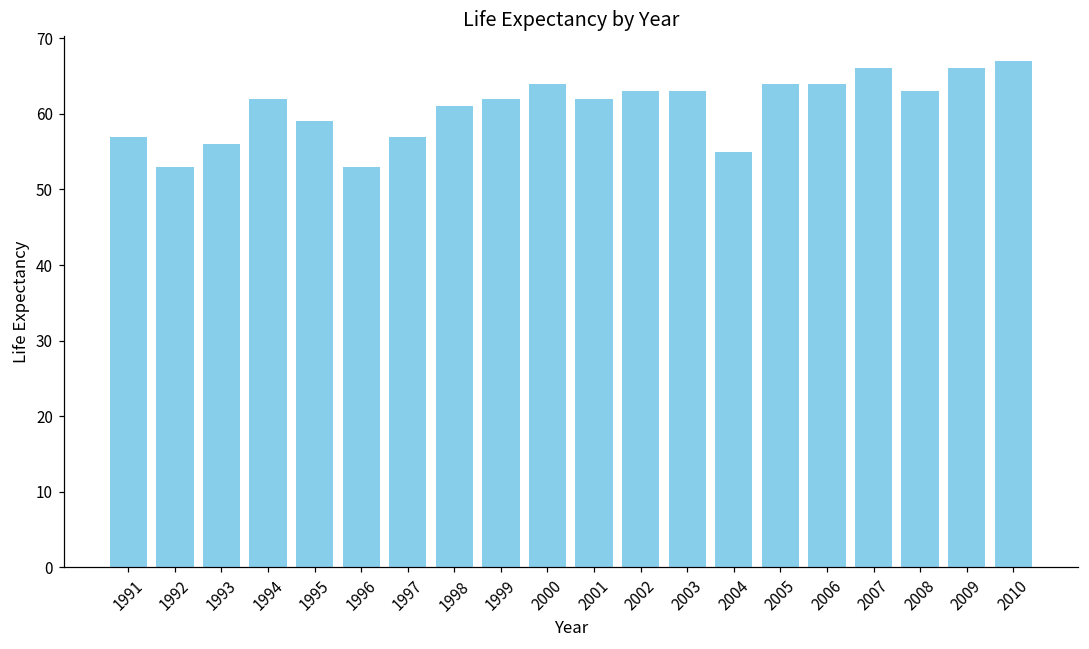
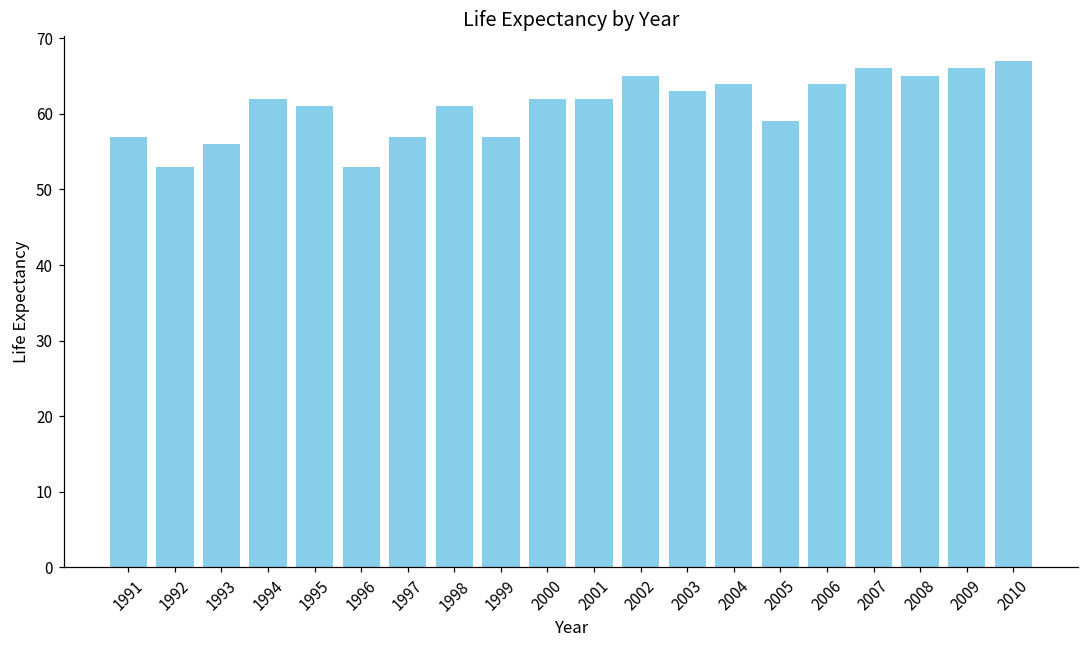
  {
    "1991": 57,
    "1992": 53,
    "1993": 56,
    "1994": 62,
-   "1995": 59,
+   "1995": 61,
    "1996": 53,
    "1997": 57,
    "1998": 61,
-   "1999": 62,
-   "2000": 64,
+   "1999": 57,
+   "2000": 62,
    "2001": 62,
-   "2002": 63,
+   "2002": 65,
    "2003": 63,
-   "2004": 55,
-   "2005": 64,
+   "2004": 64,
+   "2005": 59,
    "2006": 64,
    "2007": 66,
-   "2008": 63,
+   "2008": 65,
    "2009": 66,
    "2010": 67
  }
